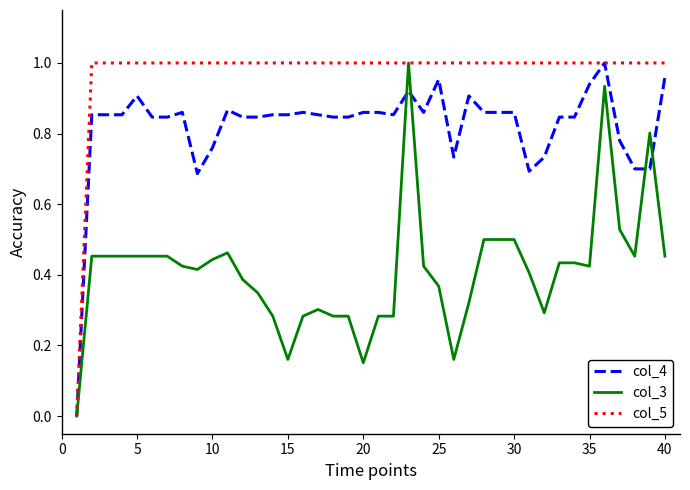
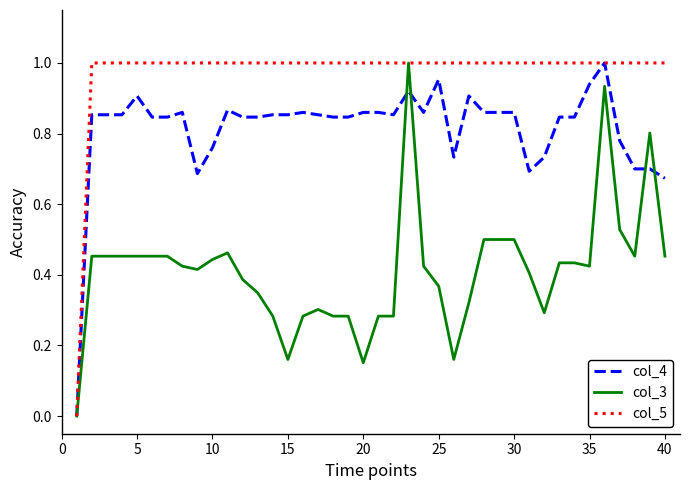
  {
    "col_4": {
      "5": 0.91,
      "10": 0.76,
      "15": 0.85,
      "20": 0.86,
      "25": 0.95,
      "30": 0.86,
      "35": 0.94,
-     "40": 0.96
+     "40": 0.67
    },
    "col_3": {
      "5": 0.45,
      "10": 0.44,
      "15": 0.16,
      "20": 0.15,
      "25": 0.37,
      "30": 0.50,
      "35": 0.42,
      "40": 0.45
    },
    "col_5": {
      "5": 1.00,
      "10": 1.00,
      "15": 1.00,
      "20": 1.00,
      "25": 1.00,
      "30": 1.00,
      "35": 1.00,
      "40": 1.00
    }
  }
